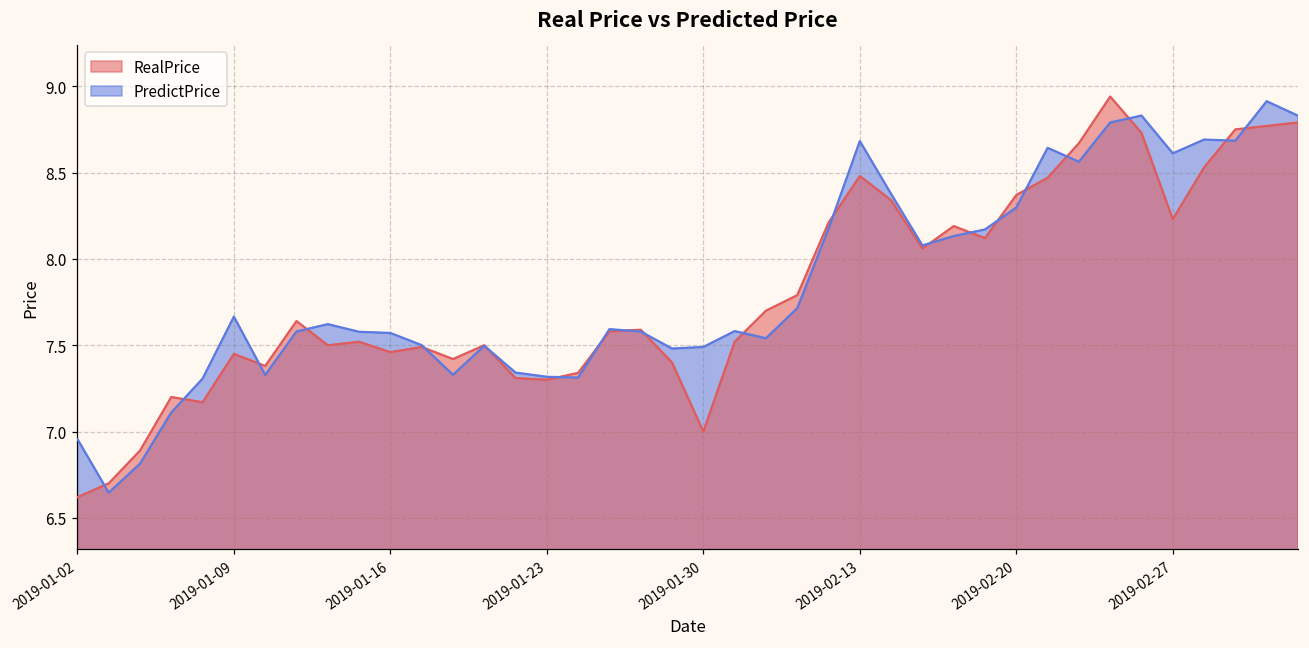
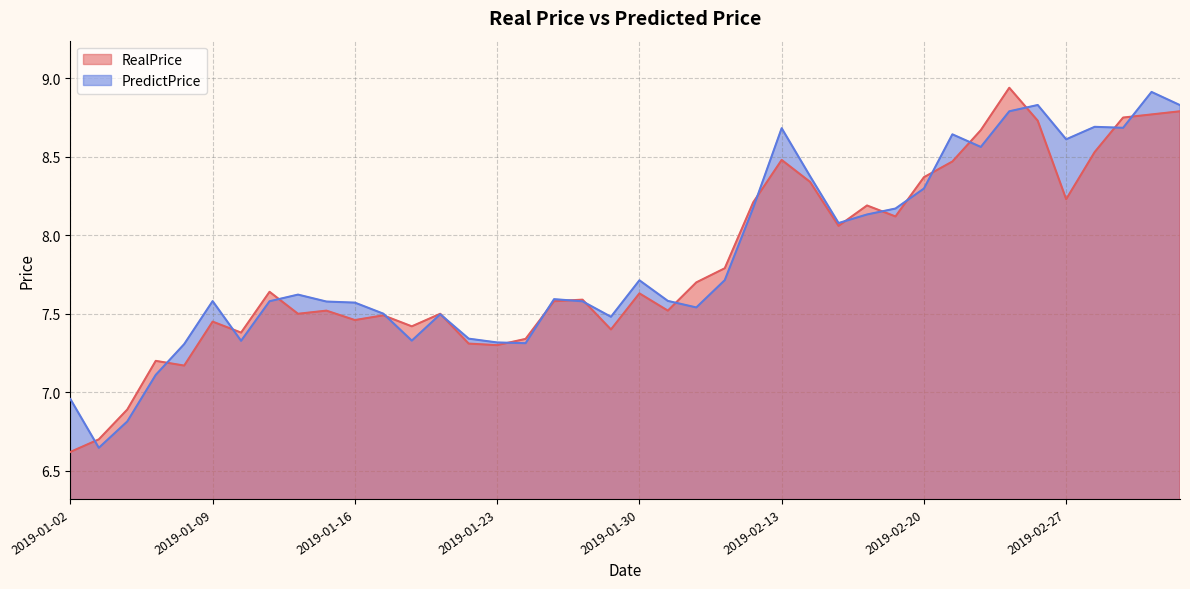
  {
    "RealPrice": {
      "2019-01-02": 6.62,
      "2019-01-09": 7.45,
      "2019-01-16": 7.46,
      "2019-01-23": 7.30,
-     "2019-01-30": 7.00,
+     "2019-01-30": 7.63,
      "2019-02-13": 8.48,
      "2019-02-20": 8.37,
      "2019-02-27": 8.23
    },
    "PredictPrice": {
      "2019-01-02": 6.96,
-     "2019-01-09": 7.67,
+     "2019-01-09": 7.58,
      "2019-01-16": 7.57,
      "2019-01-23": 7.32,
-     "2019-01-30": 7.49,
+     "2019-01-30": 7.71,
      "2019-02-13": 8.68,
      "2019-02-20": 8.30,
      "2019-02-27": 8.61
    }
  }
